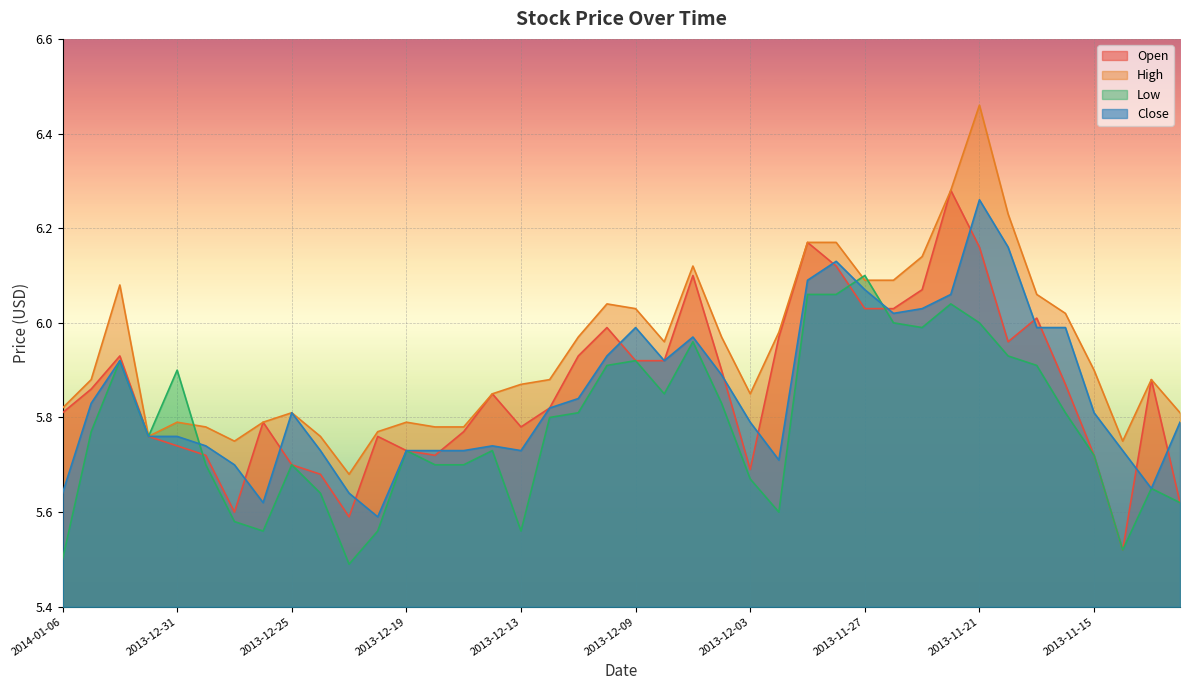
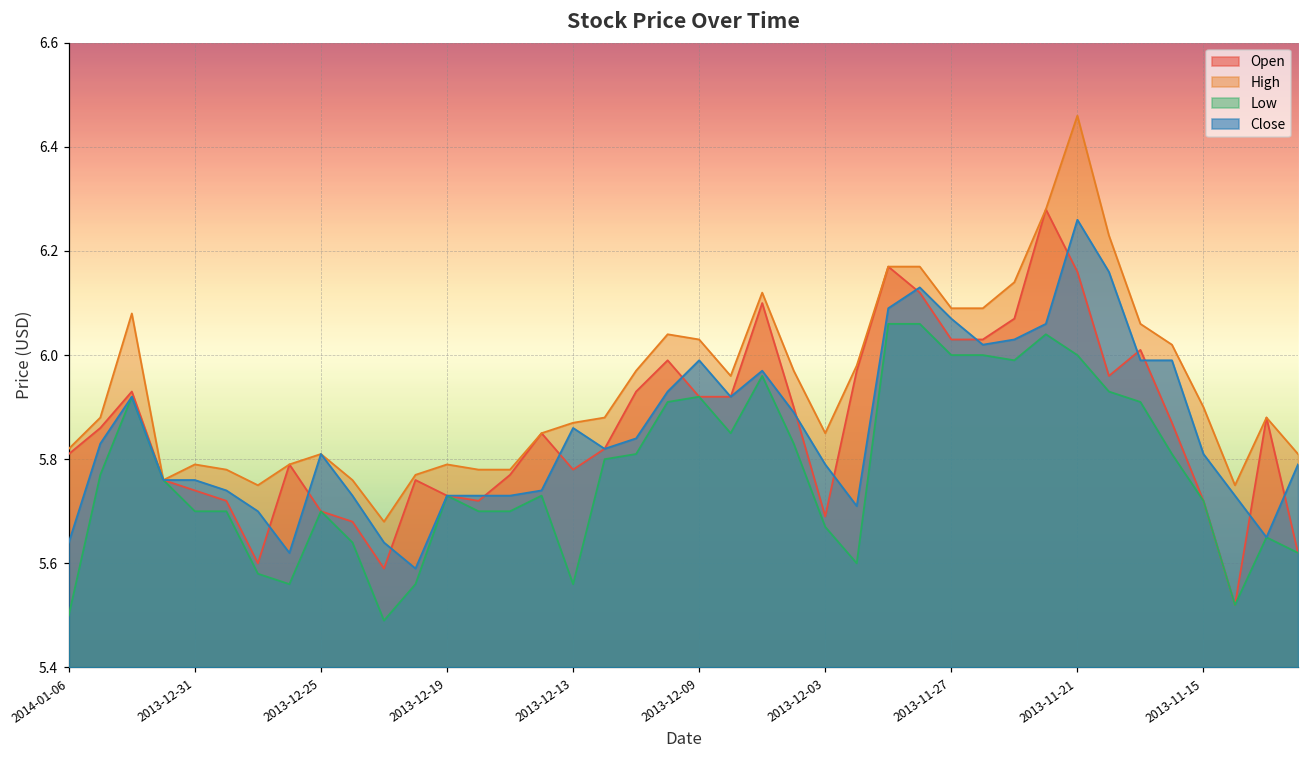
  {
    "Low": {
      "2014-01-06": 5.5,
-     "2013-12-31": 5.9,
+     "2013-12-31": 5.7,
      "2013-12-13": 5.56,
      "2013-12-03": 5.67,
-     "2013-11-27": 6.1,
+     "2013-11-27": 6.0,
      "2013-11-21": 6.0
    },
    "Close": {
      "2014-01-06": 5.64,
      "2013-12-31": 5.76,
-     "2013-12-13": 5.73,
+     "2013-12-13": 5.86,
      "2013-12-09": 5.99,
      "2013-12-03": 5.79,
      "2013-11-27": 6.07,
      "2013-11-21": 6.26,
      "2013-11-15": 5.81
    }
  }
